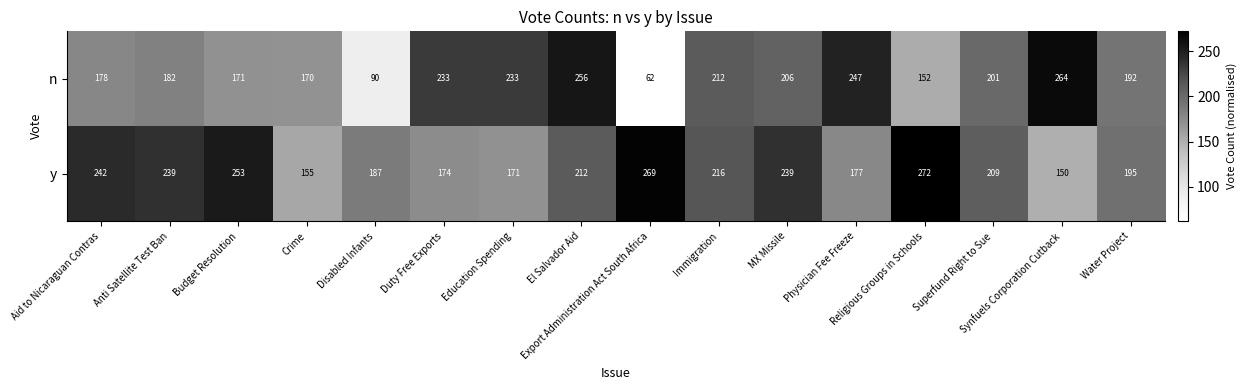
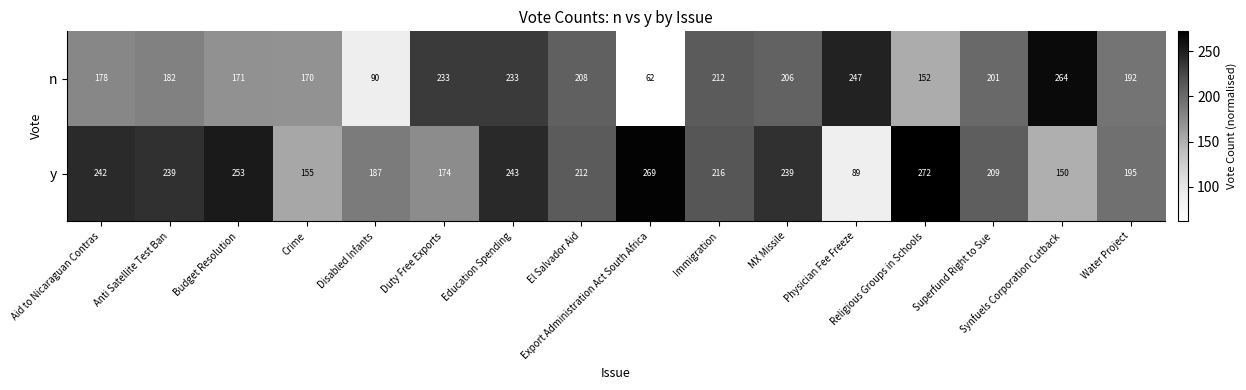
  {
    "n": {
      "Aid to Nicaraguan Contras": 178,
      "Anti Satellite Test Ban": 182,
      "Budget Resolution": 171,
      "Crime": 170,
      "Disabled Infants": 90,
      "Duty Free Exports": 233,
      "Education Spending": 233,
-     "El Salvador Aid": 256,
+     "El Salvador Aid": 208,
      "Export Administration Act South Africa": 62,
      "Immigration": 212,
      "MX Missile": 206,
      "Physician Fee Freeze": 247,
      "Religious Groups in Schools": 152,
      "Superfund Right to Sue": 201,
      "Synfuels Corporation Cutback": 264,
      "Water Project": 192
    },
    "y": {
      "Aid to Nicaraguan Contras": 242,
      "Anti Satellite Test Ban": 239,
      "Budget Resolution": 253,
      "Crime": 155,
      "Disabled Infants": 187,
      "Duty Free Exports": 174,
-     "Education Spending": 171,
+     "Education Spending": 243,
      "El Salvador Aid": 212,
      "Export Administration Act South Africa": 269,
      "Immigration": 216,
      "MX Missile": 239,
-     "Physician Fee Freeze": 177,
+     "Physician Fee Freeze": 89,
      "Religious Groups in Schools": 272,
      "Superfund Right to Sue": 209,
      "Synfuels Corporation Cutback": 150,
      "Water Project": 195
    }
  }
